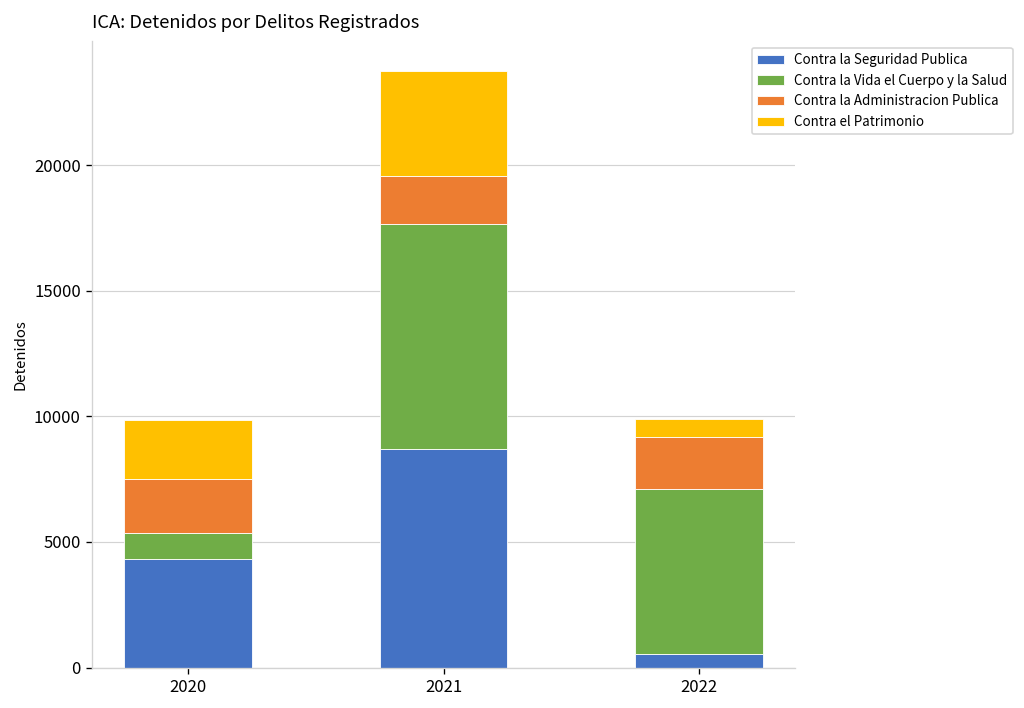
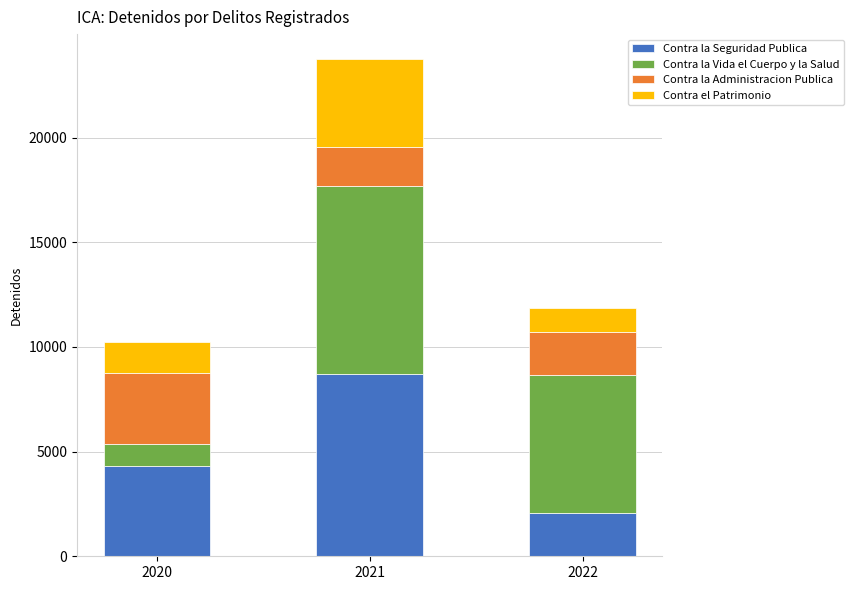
  {
    "Contra la Seguridad Publica": {
      "2020": 4300,
      "2021": 8700,
-     "2022": 500
+     "2022": 2100
    },
    "Contra la Vida el Cuerpo y la Salud": {
      "2020": 1000,
      "2021": 9000,
      "2022": 6600
    },
    "Contra la Administracion Publica": {
-     "2020": 2100,
+     "2020": 3400,
      "2021": 1900,
      "2022": 2100
    },
    "Contra el Patrimonio": {
-     "2020": 2300,
+     "2020": 1500,
      "2021": 4200,
-     "2022": 700
+     "2022": 1100
    }
  }
